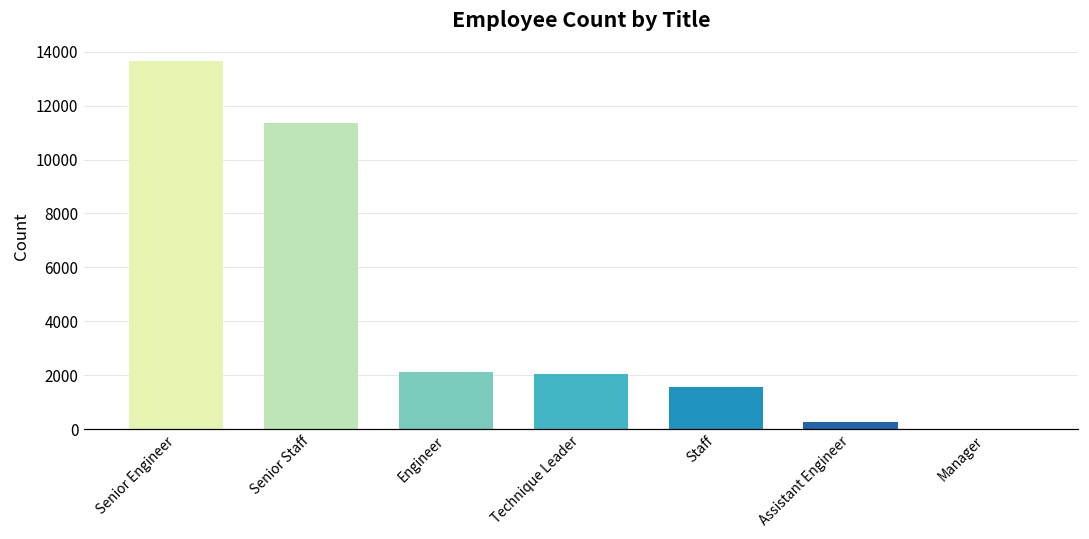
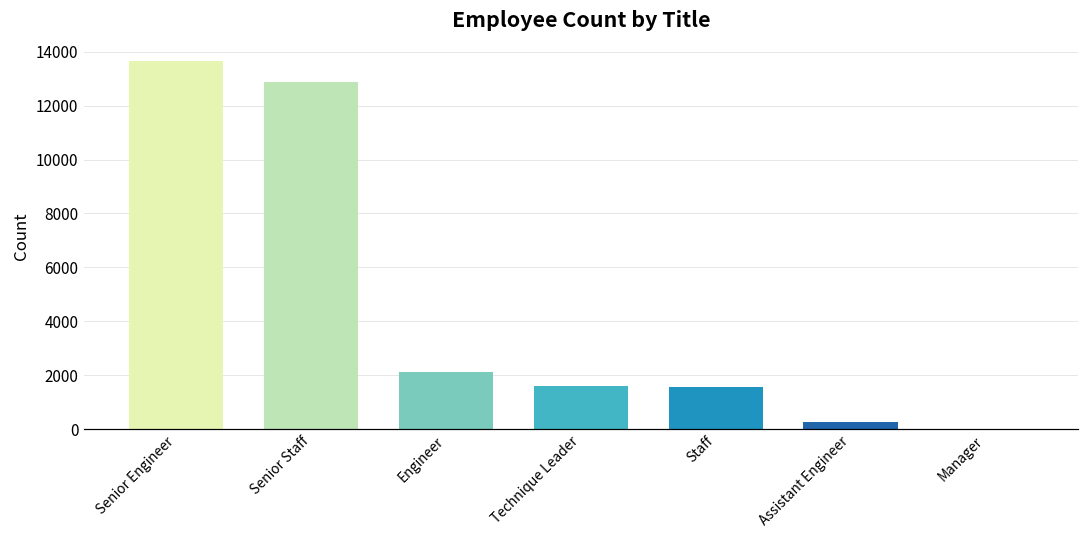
  {
    "Senior Engineer": 13700,
-   "Senior Staff": 11400,
+   "Senior Staff": 12900,
    "Engineer": 2100,
-   "Technique Leader": 2000,
+   "Technique Leader": 1600,
    "Staff": 1600,
    "Assistant Engineer": 300
  }
